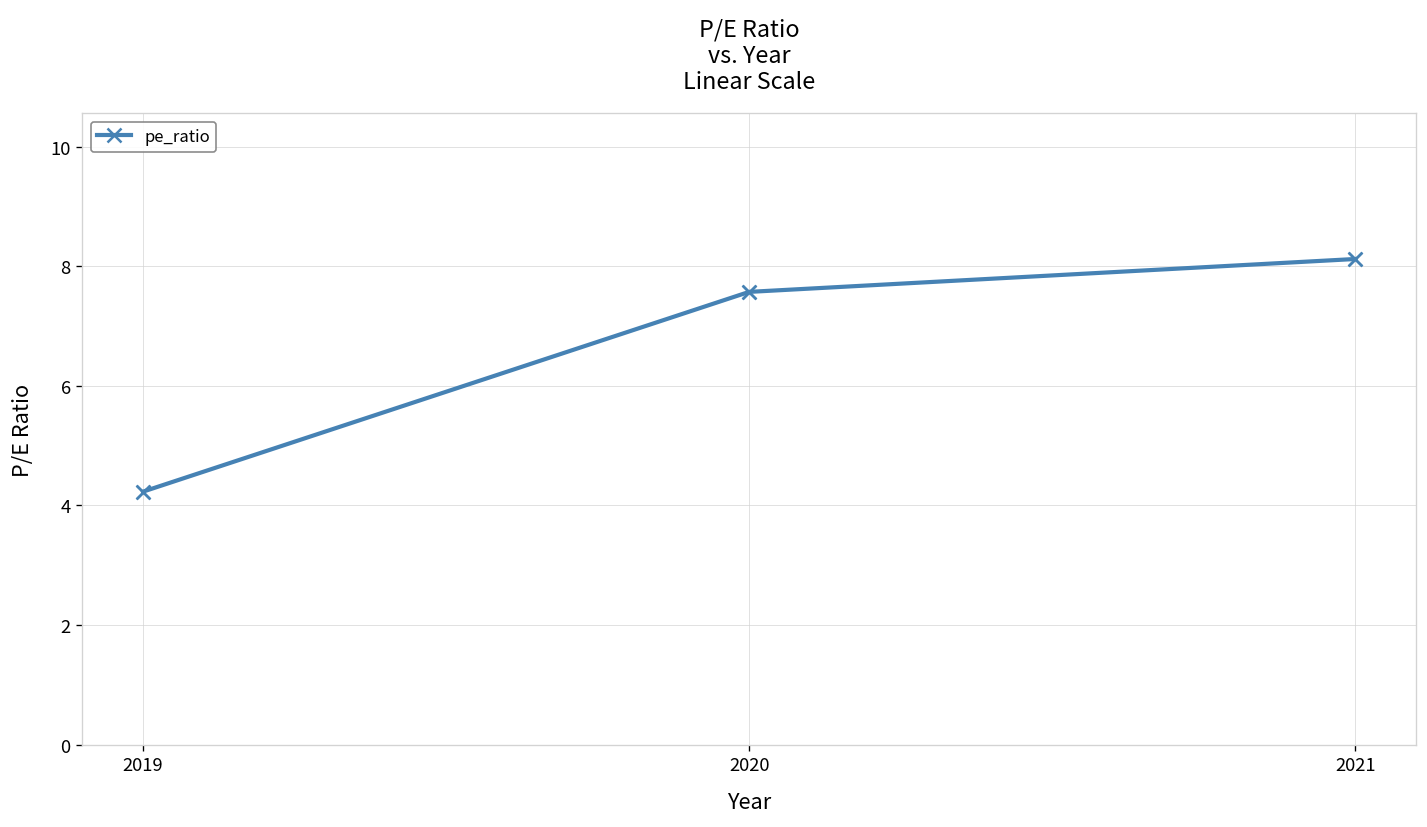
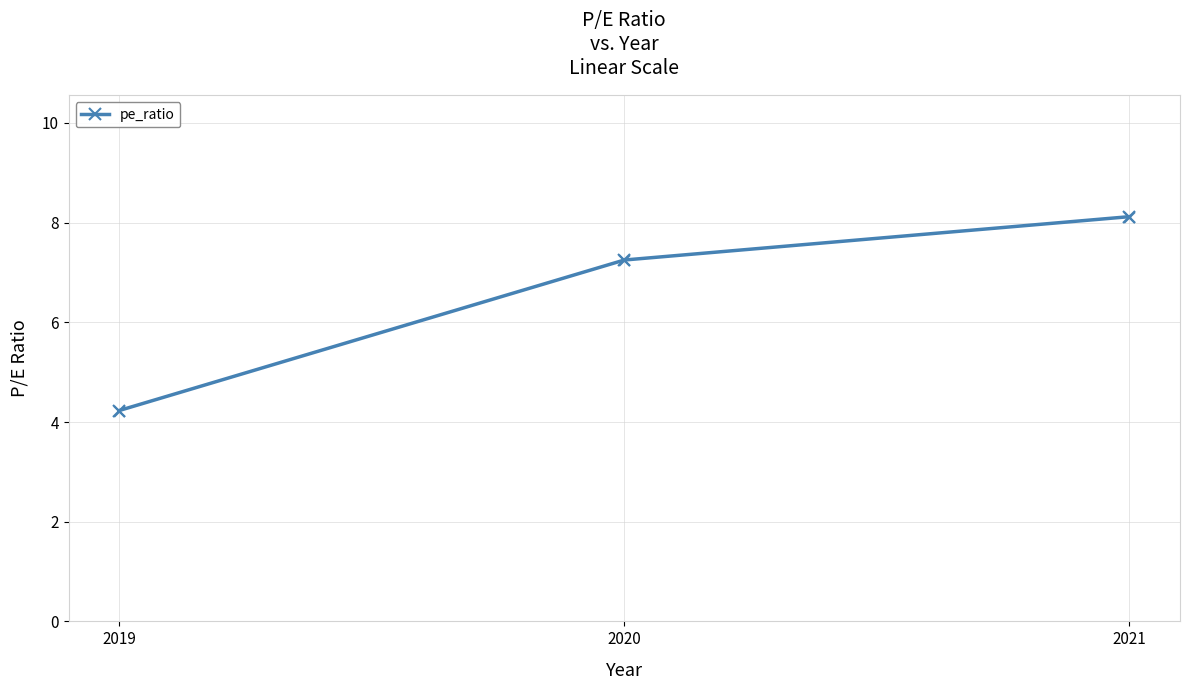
  {
    "2019": 4.2,
-   "2020": 7.6,
+   "2020": 7.3,
    "2021": 8.1
  }
